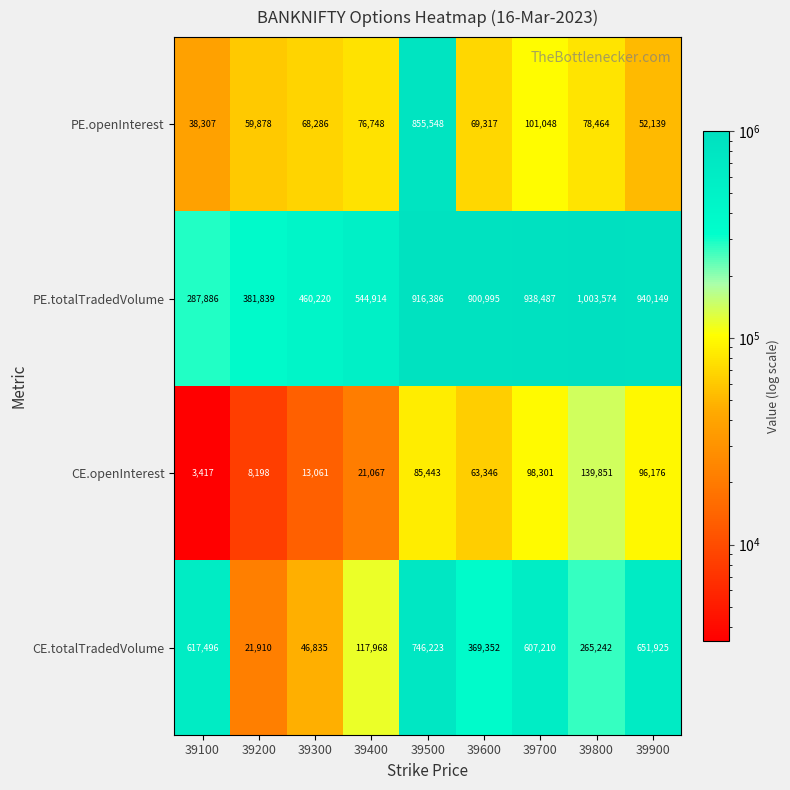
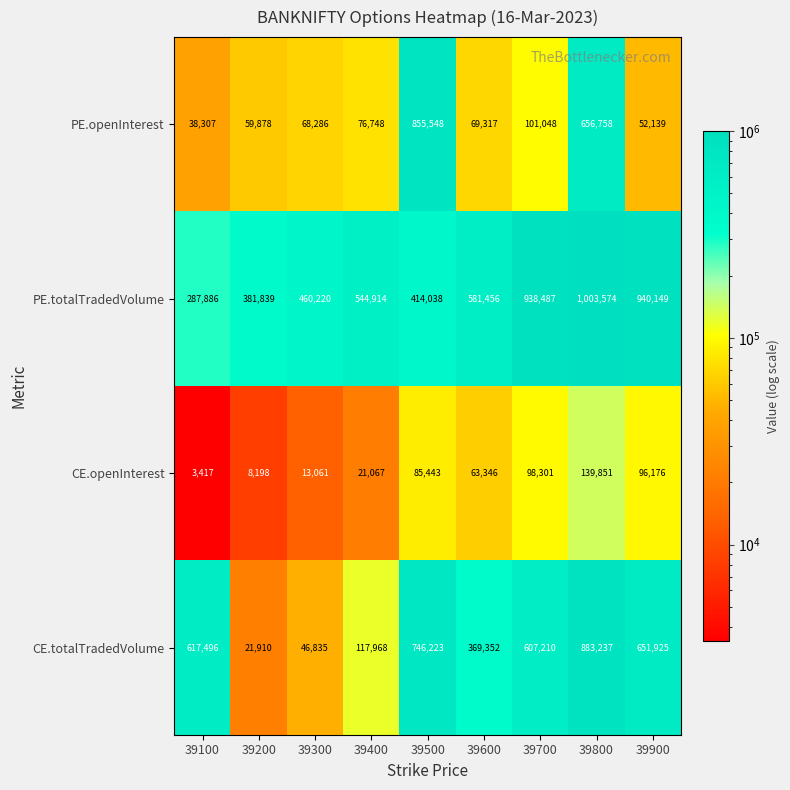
  {
    "PE.openInterest": {
      "39100": "38,307",
      "39200": "59,878",
      "39300": "68,286",
      "39400": "76,748",
      "39500": "855,548",
      "39600": "69,317",
      "39700": "101,048",
-     "39800": "78,464",
+     "39800": "656,758",
      "39900": "52,139"
    },
    "PE.totalTradedVolume": {
      "39100": "287,886",
      "39200": "381,839",
      "39300": "460,220",
      "39400": "544,914",
-     "39500": "916,386",
-     "39600": "900,995",
+     "39500": "414,038",
+     "39600": "581,456",
      "39700": "938,487",
      "39800": "1,003,574",
      "39900": "940,149"
    },
    "CE.openInterest": {
      "39100": "3,417",
      "39200": "8,198",
      "39300": "13,061",
      "39400": "21,067",
      "39500": "85,443",
      "39600": "63,346",
      "39700": "98,301",
      "39800": "139,851",
      "39900": "96,176"
    },
    "CE.totalTradedVolume": {
      "39100": "617,496",
      "39200": "21,910",
      "39300": "46,835",
      "39400": "117,968",
      "39500": "746,223",
      "39600": "369,352",
      "39700": "607,210",
-     "39800": "265,242",
+     "39800": "883,237",
      "39900": "651,925"
    }
  }
